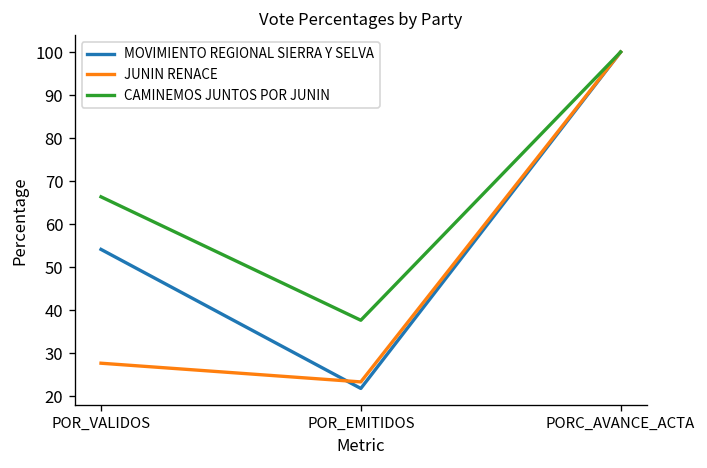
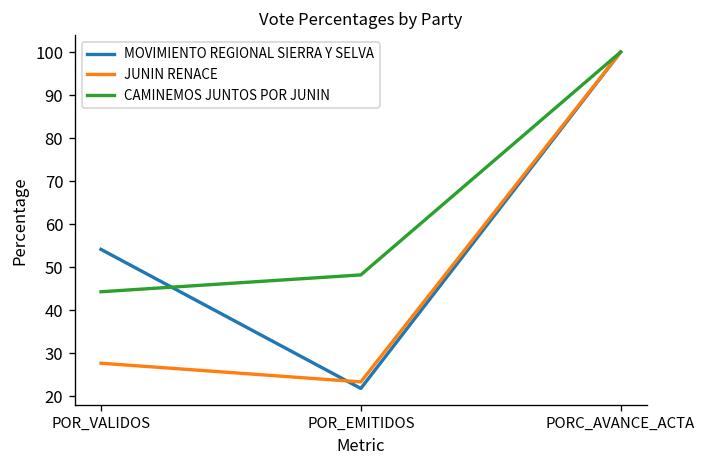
  {
    "MOVIMIENTO REGIONAL SIERRA Y SELVA": {
      "POR_VALIDOS": 54,
      "POR_EMITIDOS": 22
    },
    "JUNIN RENACE": {
      "POR_VALIDOS": 28,
      "POR_EMITIDOS": 23
    },
    "CAMINEMOS JUNTOS POR JUNIN": {
-     "POR_VALIDOS": 66,
-     "POR_EMITIDOS": 38
+     "POR_VALIDOS": 44,
+     "POR_EMITIDOS": 48
    }
  }
